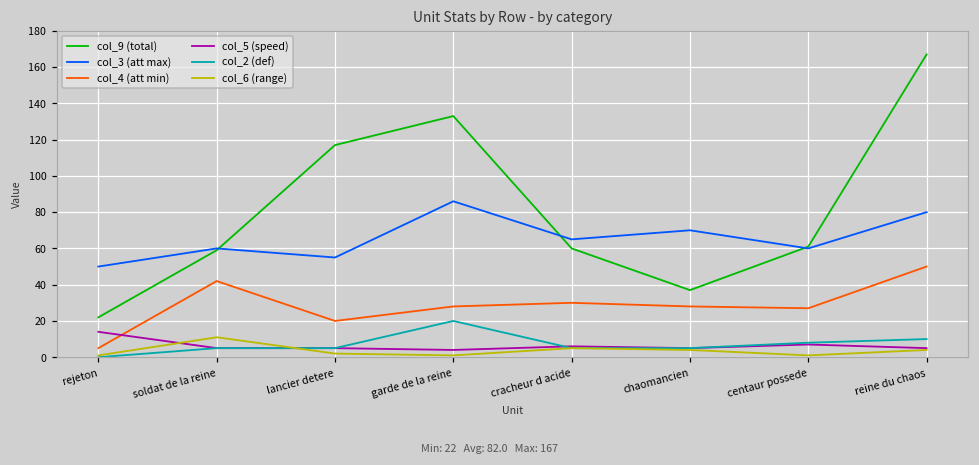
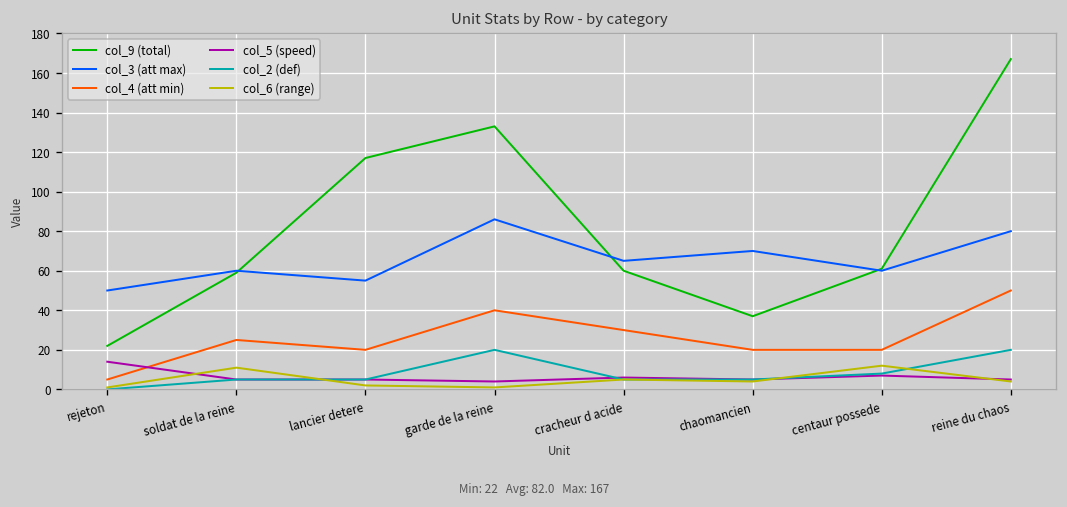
  {
    "col_9 (total)": {
      "rejeton": 22,
      "lancier detere": 117,
      "garde de la reine": 133,
      "cracheur d acide": 60,
      "chaomancien": 37,
      "reine du chaos": 167
    },
    "col_3 (att max)": {
      "rejeton": 50,
      "lancier detere": 55,
      "garde de la reine": 86,
      "cracheur d acide": 65,
      "chaomancien": 70,
      "reine du chaos": 80
    },
    "col_4 (att min)": {
      "rejeton": 5,
-     "soldat de la reine": 42,
+     "soldat de la reine": 25,
      "lancier detere": 20,
-     "garde de la reine": 28,
+     "garde de la reine": 40,
      "cracheur d acide": 30,
-     "chaomancien": 28,
-     "centaur possede": 27,
+     "chaomancien": 20,
+     "centaur possede": 20,
      "reine du chaos": 50
    },
    "col_5 (speed)": {
      "rejeton": 14,
      "garde de la reine": 4
    },
    "col_2 (def)": {
      "garde de la reine": 20,
-     "reine du chaos": 10
+     "reine du chaos": 20
    },
    "col_6 (range)": {
      "soldat de la reine": 11,
      "lancier detere": 2,
      "garde de la reine": 1,
-     "centaur possede": 1
+     "centaur possede": 12
    }
  }
